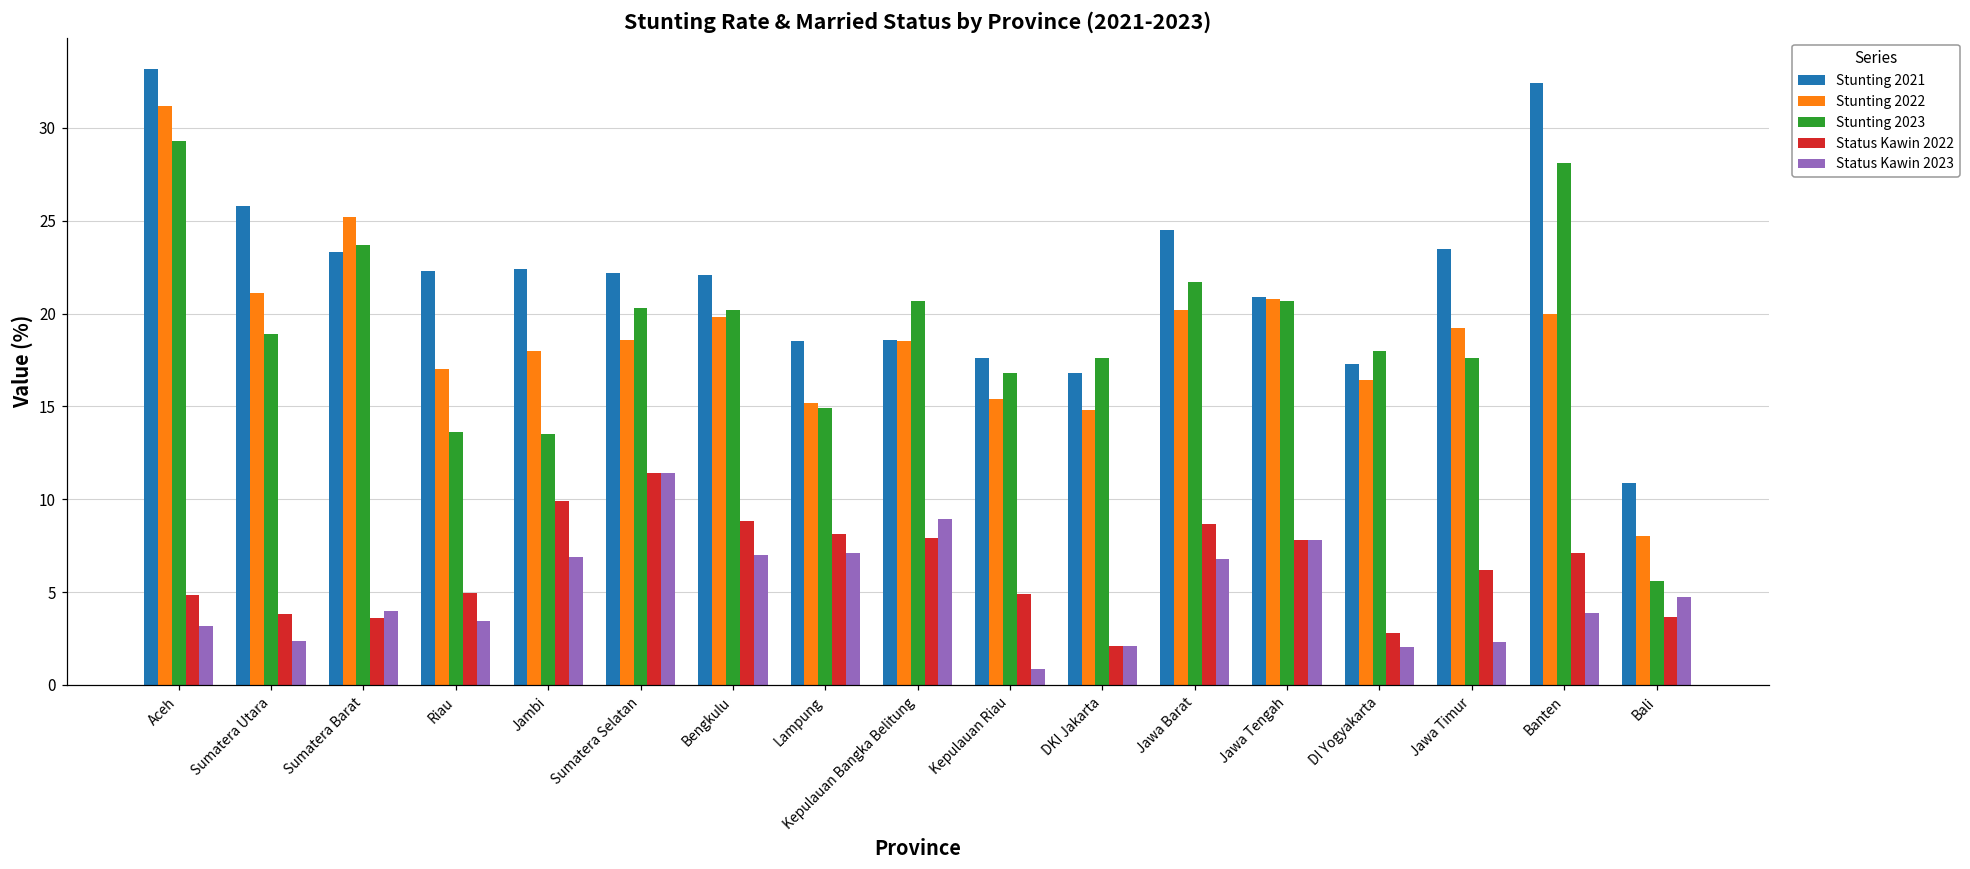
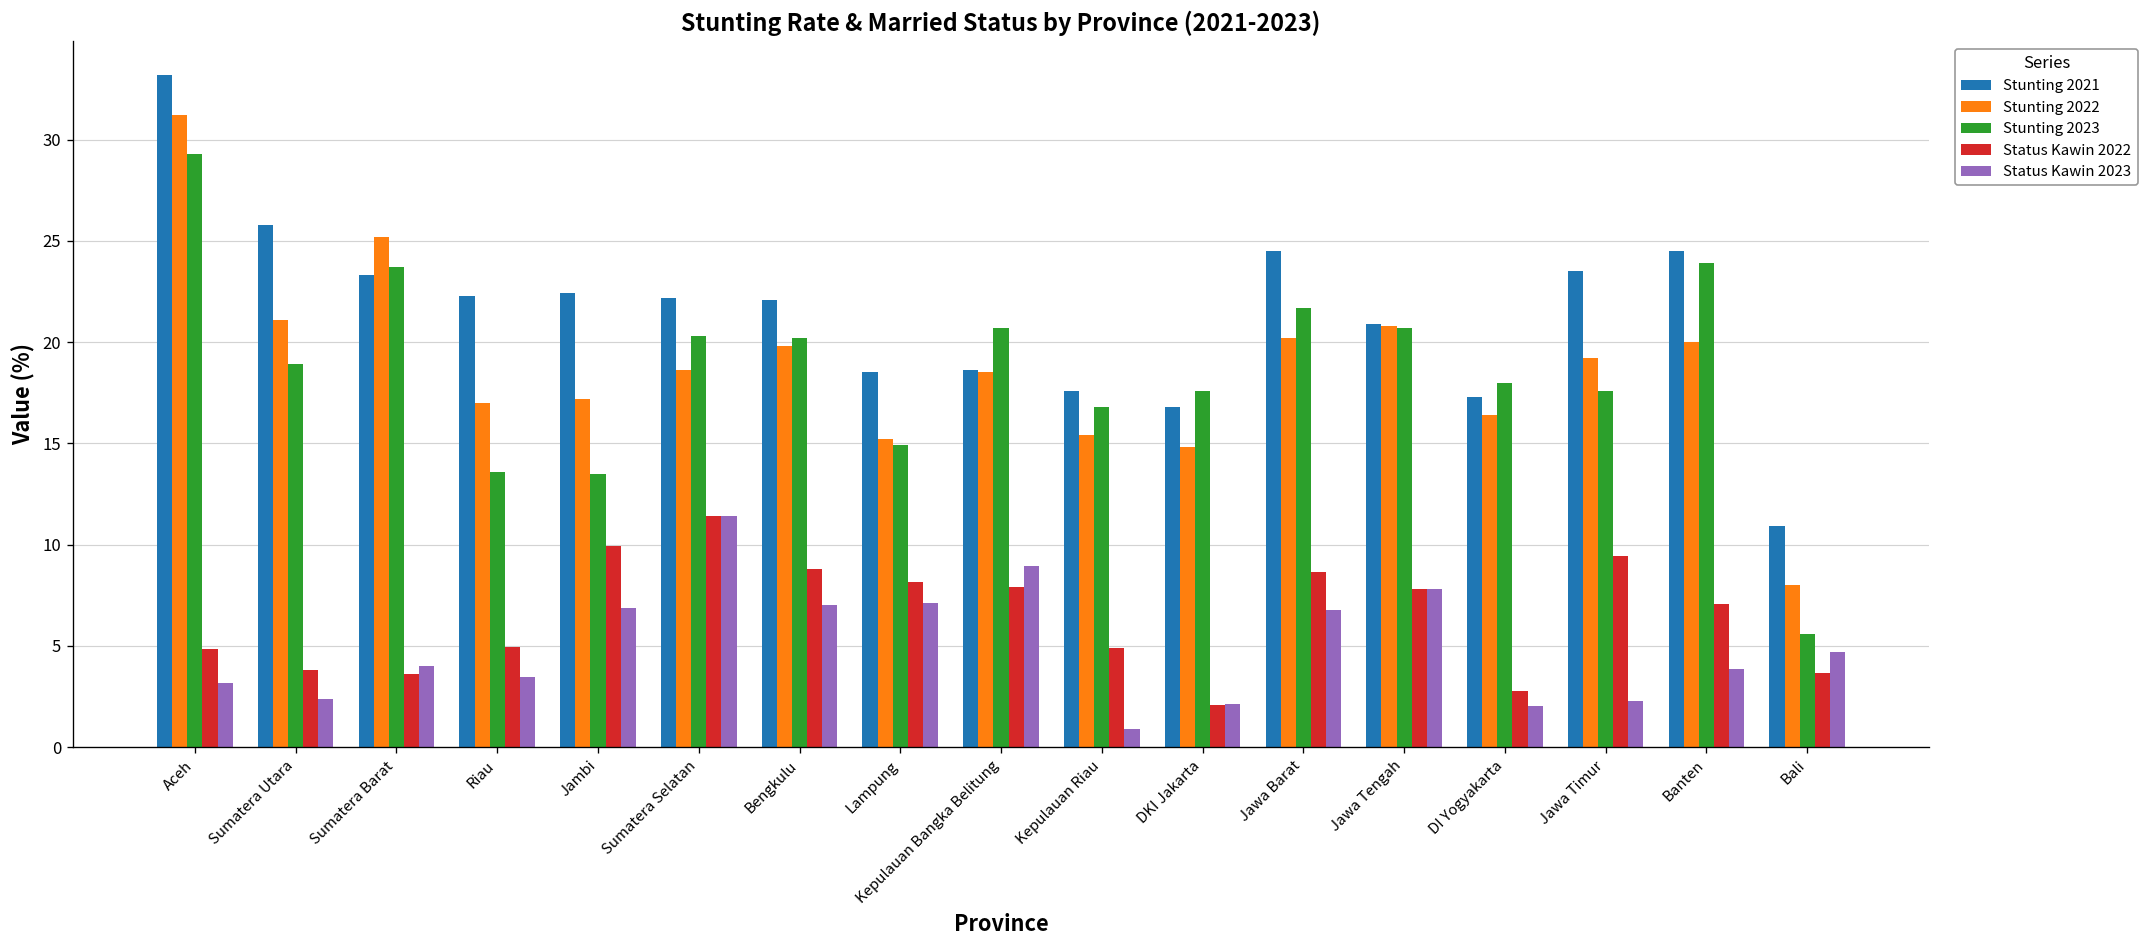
  {
    "Stunting 2021": {
      "Aceh": 33.2,
      "Sumatera Utara": 25.8,
      "Sumatera Barat": 23.3,
      "Riau": 22.3,
      "Jambi": 22.4,
      "Sumatera Selatan": 22.2,
      "Bengkulu": 22.1,
      "Lampung": 18.5,
      "Kepulauan Bangka Belitung": 18.6,
      "Kepulauan Riau": 17.6,
      "DKI Jakarta": 16.8,
      "Jawa Barat": 24.5,
      "Jawa Tengah": 20.9,
      "DI Yogyakarta": 17.3,
      "Jawa Timur": 23.5,
-     "Banten": 32.4,
+     "Banten": 24.5,
      "Bali": 10.9
    },
    "Stunting 2022": {
      "Aceh": 31.2,
      "Sumatera Utara": 21.1,
      "Sumatera Barat": 25.2,
      "Riau": 17.0,
-     "Jambi": 18.0,
+     "Jambi": 17.2,
      "Sumatera Selatan": 18.6,
      "Bengkulu": 19.8,
      "Lampung": 15.2,
      "Kepulauan Bangka Belitung": 18.5,
      "Kepulauan Riau": 15.4,
      "DKI Jakarta": 14.8,
      "Jawa Barat": 20.2,
      "Jawa Tengah": 20.8,
      "DI Yogyakarta": 16.4,
      "Jawa Timur": 19.2,
      "Banten": 20.0,
      "Bali": 8.0
    },
    "Stunting 2023": {
      "Aceh": 29.3,
      "Sumatera Utara": 18.9,
      "Sumatera Barat": 23.7,
      "Riau": 13.6,
      "Jambi": 13.5,
      "Sumatera Selatan": 20.3,
      "Bengkulu": 20.2,
      "Lampung": 14.9,
      "Kepulauan Bangka Belitung": 20.7,
      "Kepulauan Riau": 16.8,
      "DKI Jakarta": 17.6,
      "Jawa Barat": 21.7,
      "Jawa Tengah": 20.7,
      "DI Yogyakarta": 18.0,
      "Jawa Timur": 17.6,
-     "Banten": 28.1,
+     "Banten": 23.9,
      "Bali": 5.6
    },
    "Status Kawin 2022": {
      "Aceh": 4.8,
      "Sumatera Utara": 3.8,
      "Sumatera Barat": 3.6,
      "Riau": 4.9,
      "Jambi": 9.9,
      "Sumatera Selatan": 11.4,
      "Bengkulu": 8.8,
      "Lampung": 8.1,
      "Kepulauan Bangka Belitung": 7.9,
      "Kepulauan Riau": 4.9,
      "DKI Jakarta": 2.1,
      "Jawa Barat": 8.7,
      "Jawa Tengah": 7.8,
      "DI Yogyakarta": 2.8,
-     "Jawa Timur": 6.2,
+     "Jawa Timur": 9.5,
      "Banten": 7.1,
      "Bali": 3.7
    },
    "Status Kawin 2023": {
      "Aceh": 3.2,
      "Sumatera Utara": 2.4,
      "Sumatera Barat": 4.0,
      "Riau": 3.5,
      "Jambi": 6.9,
      "Sumatera Selatan": 11.4,
      "Bengkulu": 7.0,
      "Lampung": 7.1,
      "Kepulauan Bangka Belitung": 8.9,
      "Kepulauan Riau": 0.9,
      "DKI Jakarta": 2.1,
      "Jawa Barat": 6.8,
      "Jawa Tengah": 7.8,
      "DI Yogyakarta": 2.1,
      "Jawa Timur": 2.3,
      "Banten": 3.9,
      "Bali": 4.7
    }
  }
